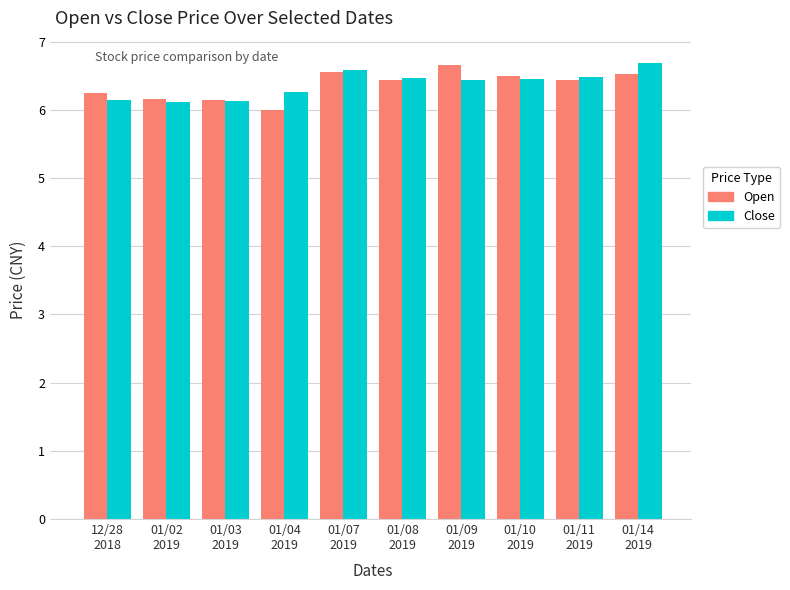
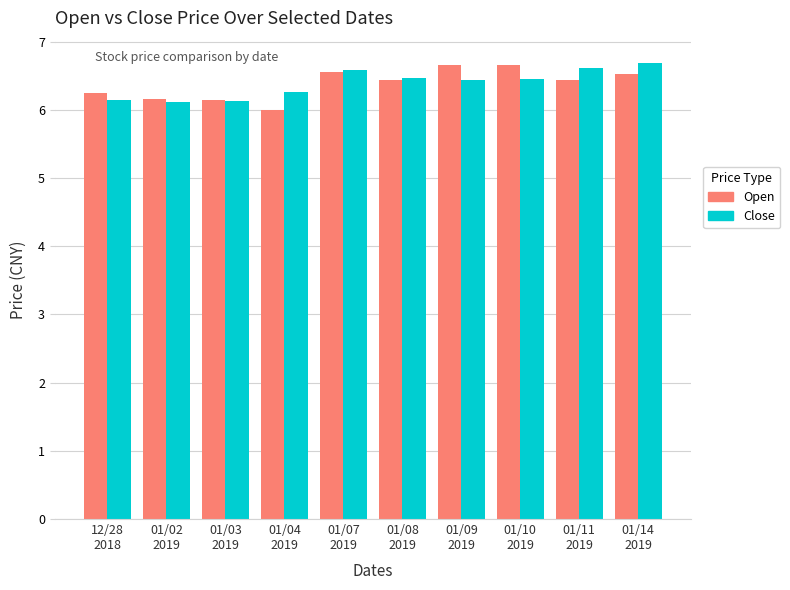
  {
    "Open": {
      "12/28 2018": 6.2,
      "01/02 2019": 6.2,
      "01/03 2019": 6.1,
      "01/04 2019": 6.0,
      "01/07 2019": 6.6,
      "01/08 2019": 6.4,
      "01/09 2019": 6.7,
-     "01/10 2019": 6.5,
+     "01/10 2019": 6.7,
      "01/11 2019": 6.4,
      "01/14 2019": 6.5
    },
    "Close": {
      "12/28 2018": 6.1,
      "01/02 2019": 6.1,
      "01/03 2019": 6.1,
      "01/04 2019": 6.3,
      "01/07 2019": 6.6,
      "01/08 2019": 6.5,
      "01/09 2019": 6.4,
      "01/10 2019": 6.5,
-     "01/11 2019": 6.5,
+     "01/11 2019": 6.6,
      "01/14 2019": 6.7
    }
  }
